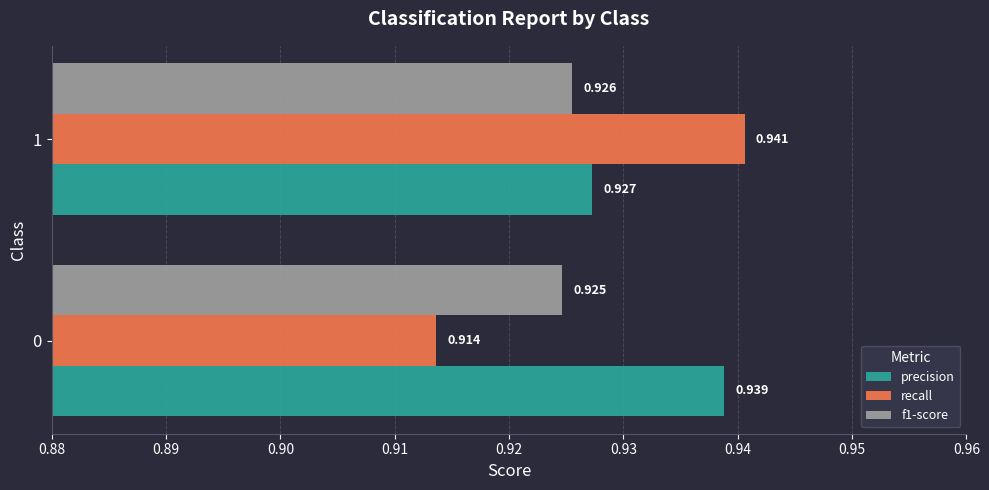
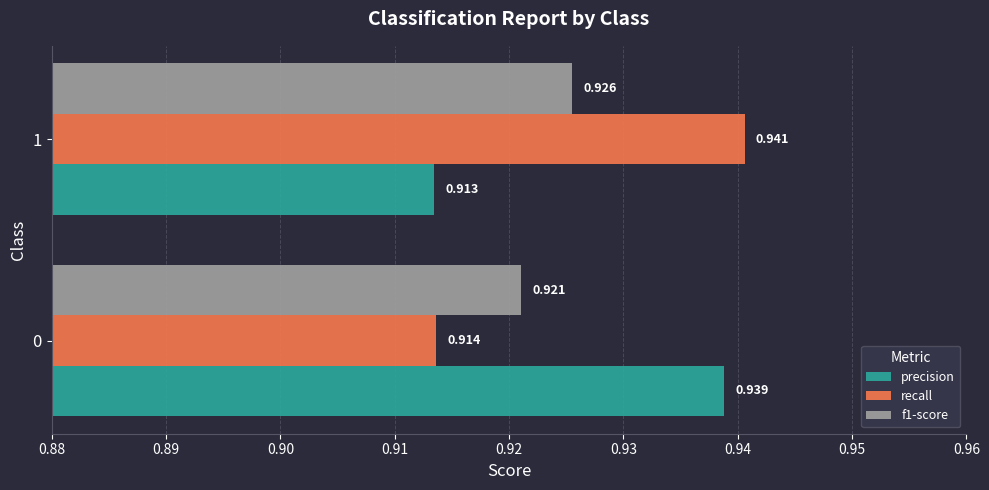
  {
    "precision": {
-     "1": 0.927,
+     "1": 0.913,
      "0": 0.939
    },
    "recall": {
      "1": 0.941,
      "0": 0.914
    },
    "f1-score": {
      "1": 0.926,
-     "0": 0.925
+     "0": 0.921
    }
  }
